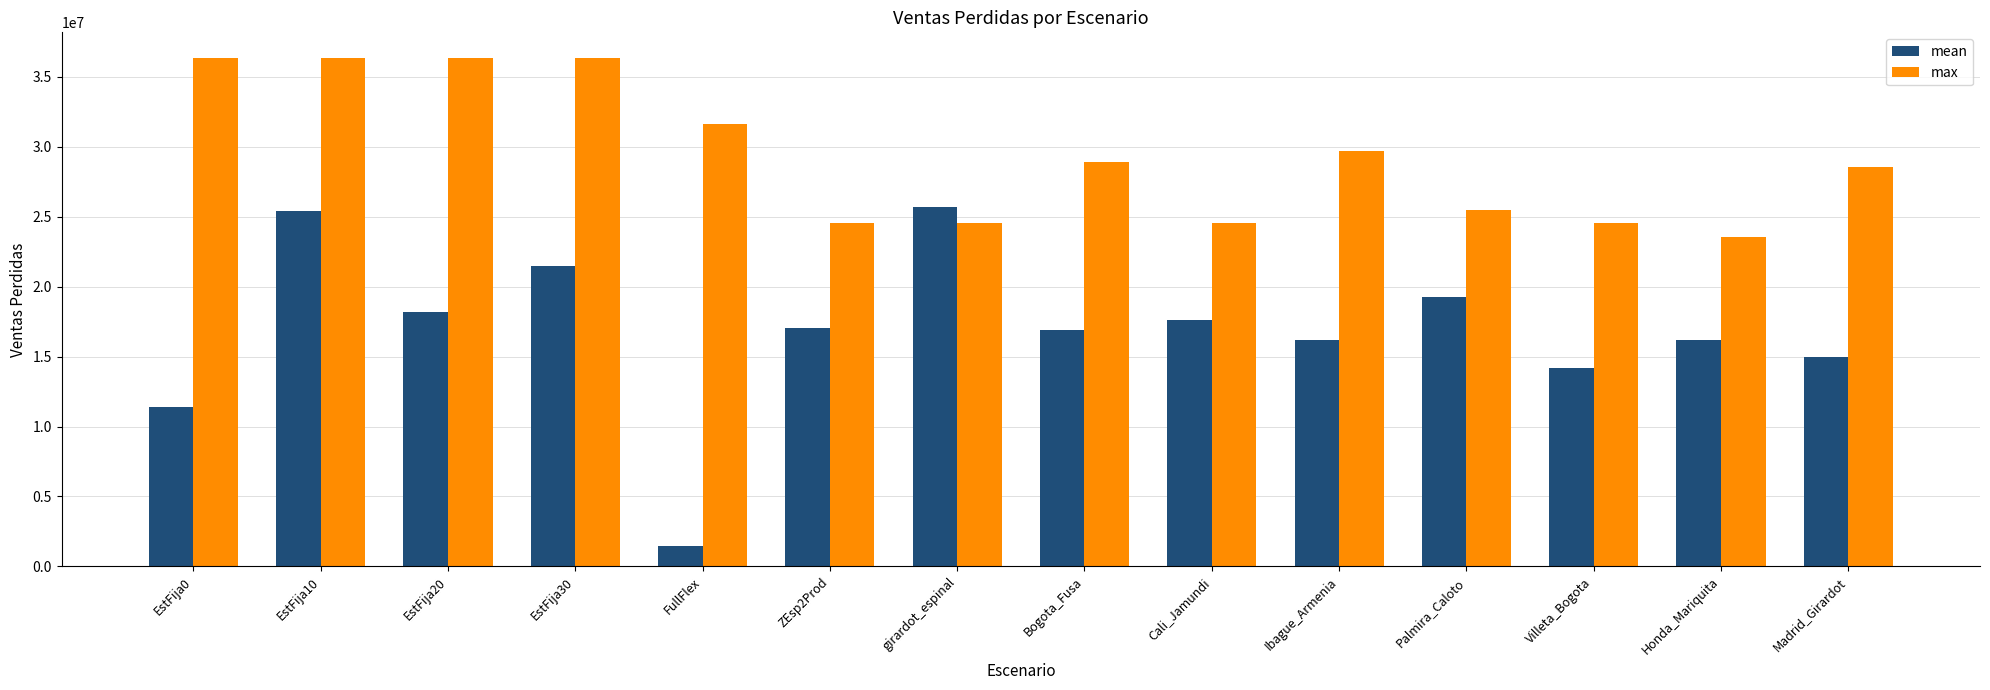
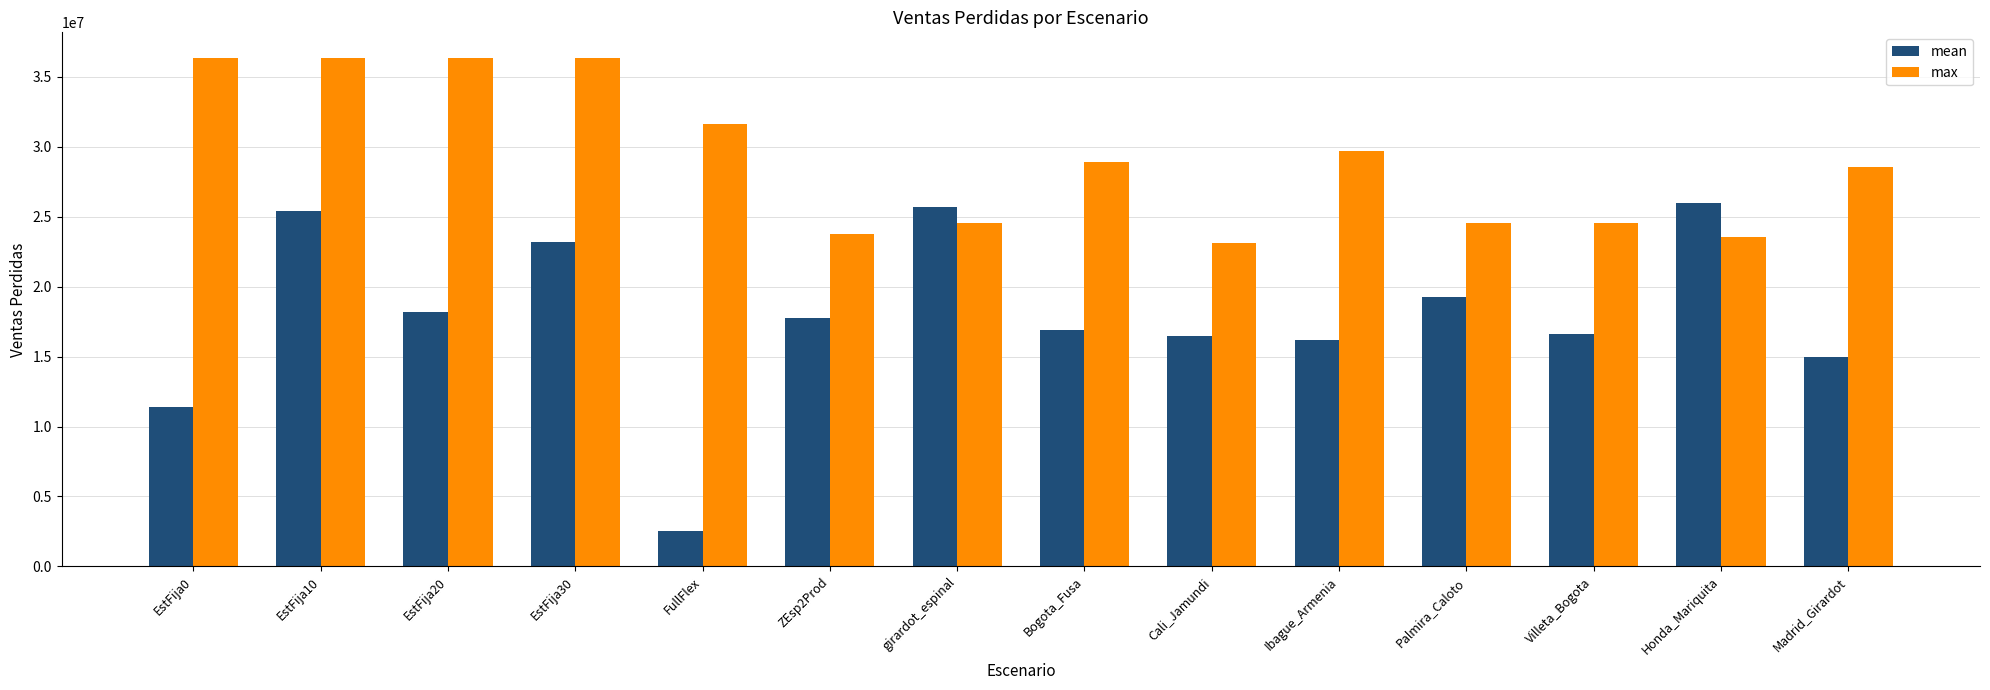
  {
    "mean": {
      "EstFija0": 11400000,
      "EstFija10": 25400000,
      "EstFija20": 18200000,
-     "EstFija30": 21500000,
-     "FullFlex": 1500000,
-     "ZEsp2Prod": 17100000,
+     "EstFija30": 23200000,
+     "FullFlex": 2600000,
+     "ZEsp2Prod": 17800000,
      "girardot_espinal": 25700000,
      "Bogota_Fusa": 16900000,
-     "Cali_Jamundi": 17600000,
+     "Cali_Jamundi": 16500000,
      "Ibague_Armenia": 16200000,
      "Palmira_Caloto": 19300000,
-     "Villeta_Bogota": 14200000,
-     "Honda_Mariquita": 16200000,
+     "Villeta_Bogota": 16600000,
+     "Honda_Mariquita": 26000000,
      "Madrid_Girardot": 15000000
    },
    "max": {
      "EstFija0": 36400000,
      "EstFija10": 36400000,
      "EstFija20": 36400000,
      "EstFija30": 36400000,
      "FullFlex": 31600000,
-     "ZEsp2Prod": 24500000,
+     "ZEsp2Prod": 23800000,
      "girardot_espinal": 24500000,
      "Bogota_Fusa": 28900000,
-     "Cali_Jamundi": 24500000,
+     "Cali_Jamundi": 23100000,
      "Ibague_Armenia": 29700000,
-     "Palmira_Caloto": 25400000,
+     "Palmira_Caloto": 24500000,
      "Villeta_Bogota": 24500000,
      "Honda_Mariquita": 23500000,
      "Madrid_Girardot": 28600000
    }
  }
